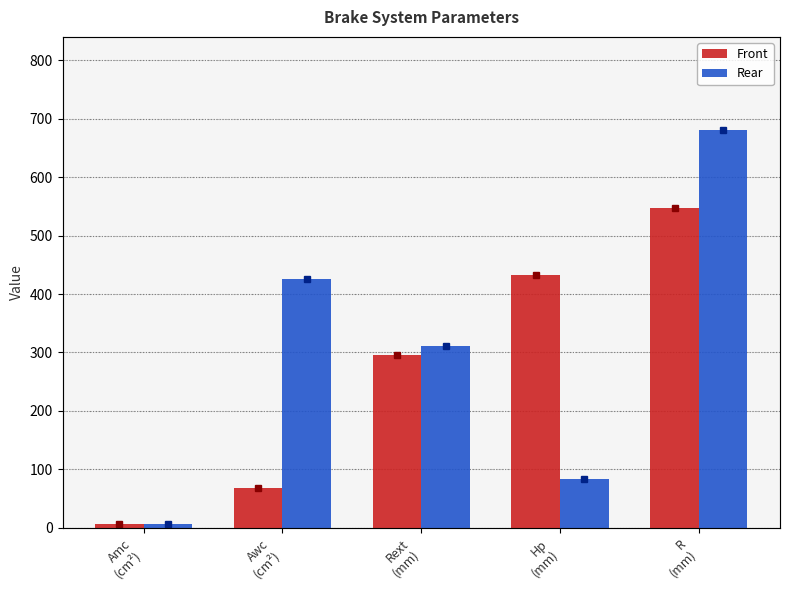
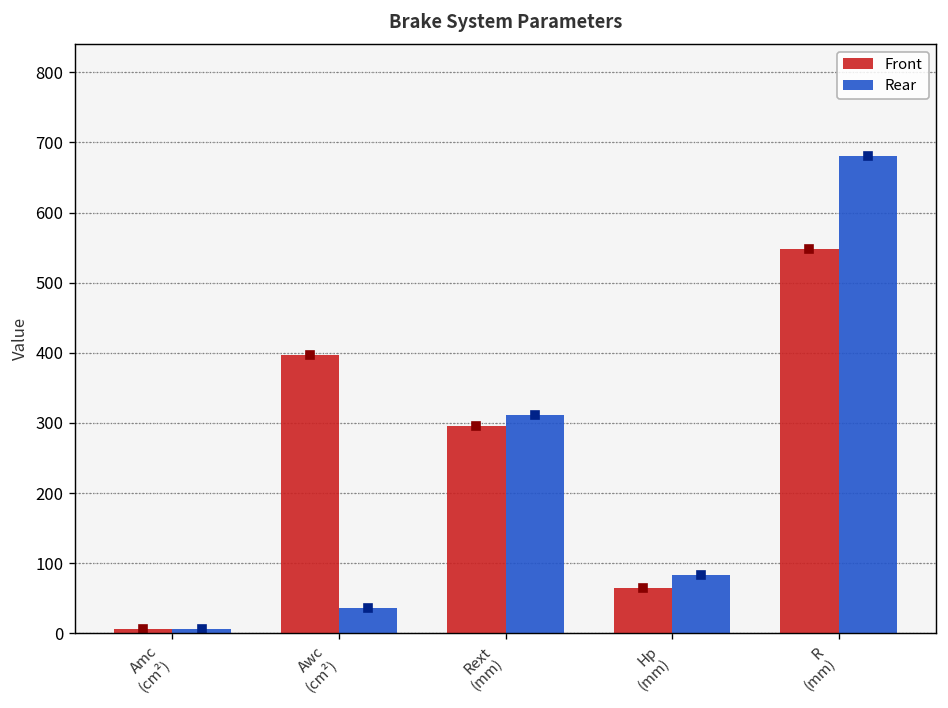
  {
    "Front": {
      "Amc (cm²)": 10,
-     "Awc (cm²)": 70,
+     "Awc (cm²)": 400,
      "Rext (mm)": 300,
-     "Hp (mm)": 430,
+     "Hp (mm)": 70,
      "R (mm)": 550
    },
    "Rear": {
      "Amc (cm²)": 10,
-     "Awc (cm²)": 430,
+     "Awc (cm²)": 40,
      "Rext (mm)": 310,
      "Hp (mm)": 80,
      "R (mm)": 680
    }
  }
